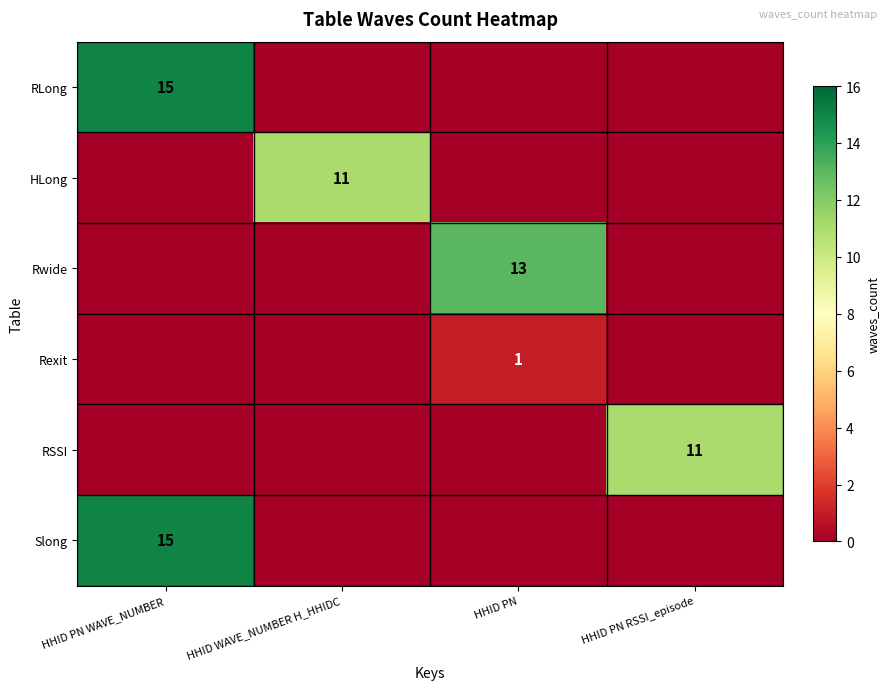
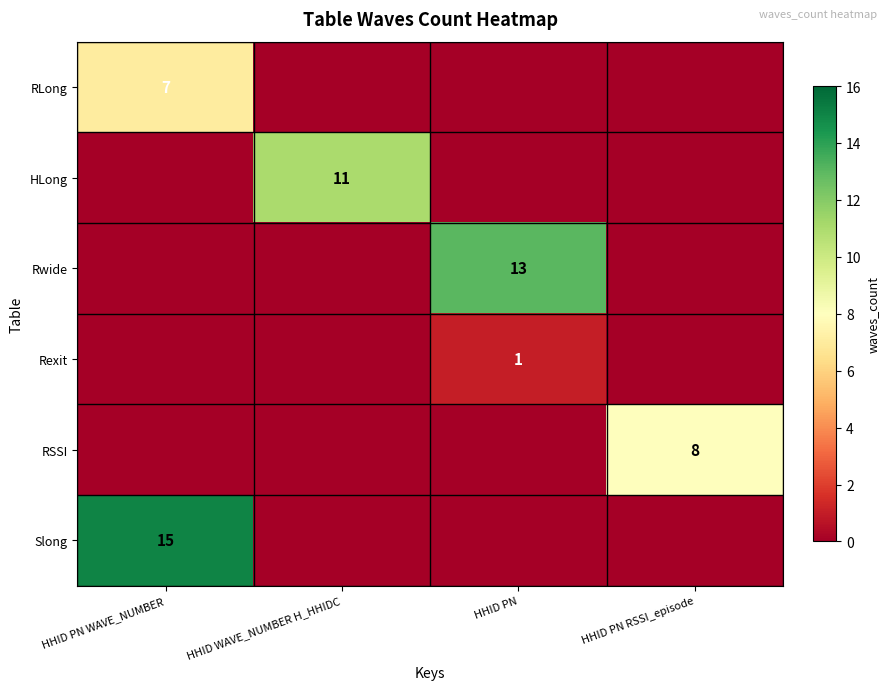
  {
    "RLong": {
-     "HHID PN WAVE_NUMBER": 15
+     "HHID PN WAVE_NUMBER": 7
    },
    "HLong": {
      "HHID WAVE_NUMBER H_HHIDC": 11
    },
    "Rwide": {
      "HHID PN": 13
    },
    "Rexit": {
      "HHID PN": 1
    },
    "RSSI": {
-     "HHID PN RSSI_episode": 11
+     "HHID PN RSSI_episode": 8
    },
    "Slong": {
      "HHID PN WAVE_NUMBER": 15
    }
  }
